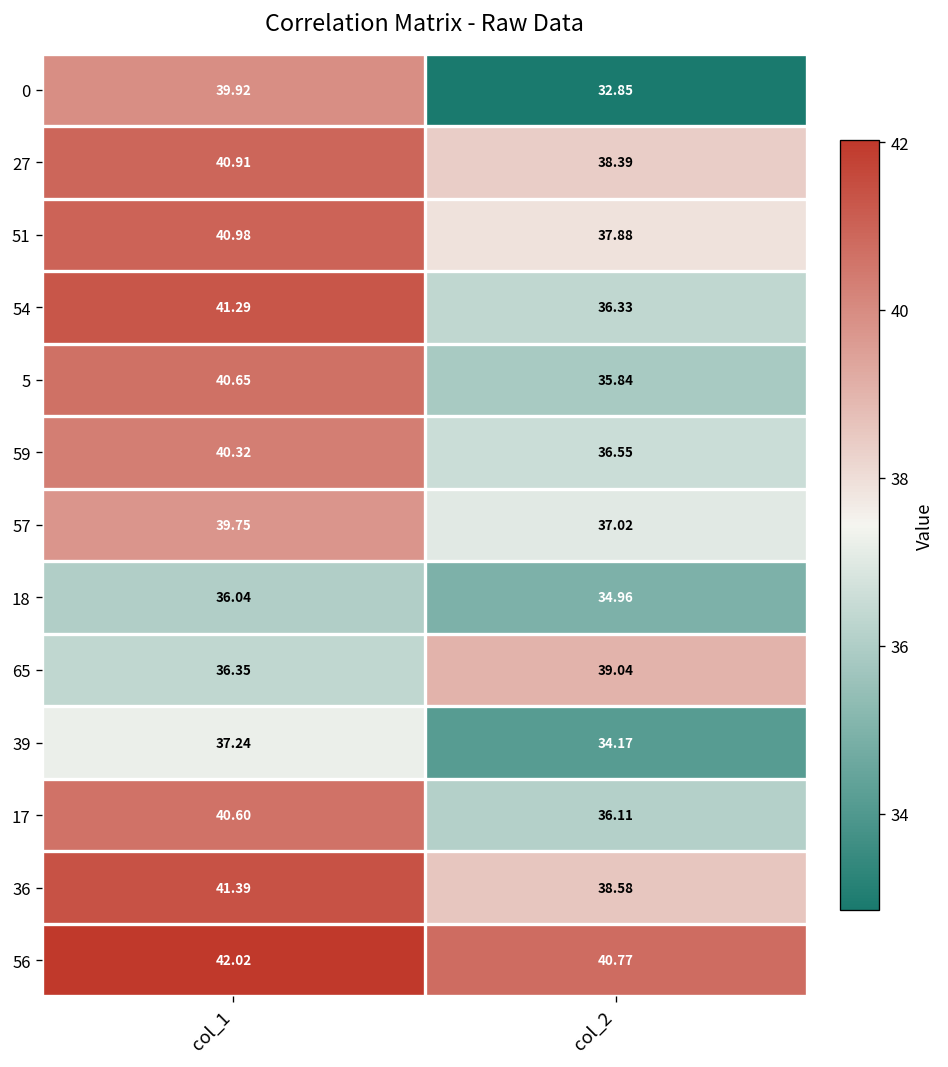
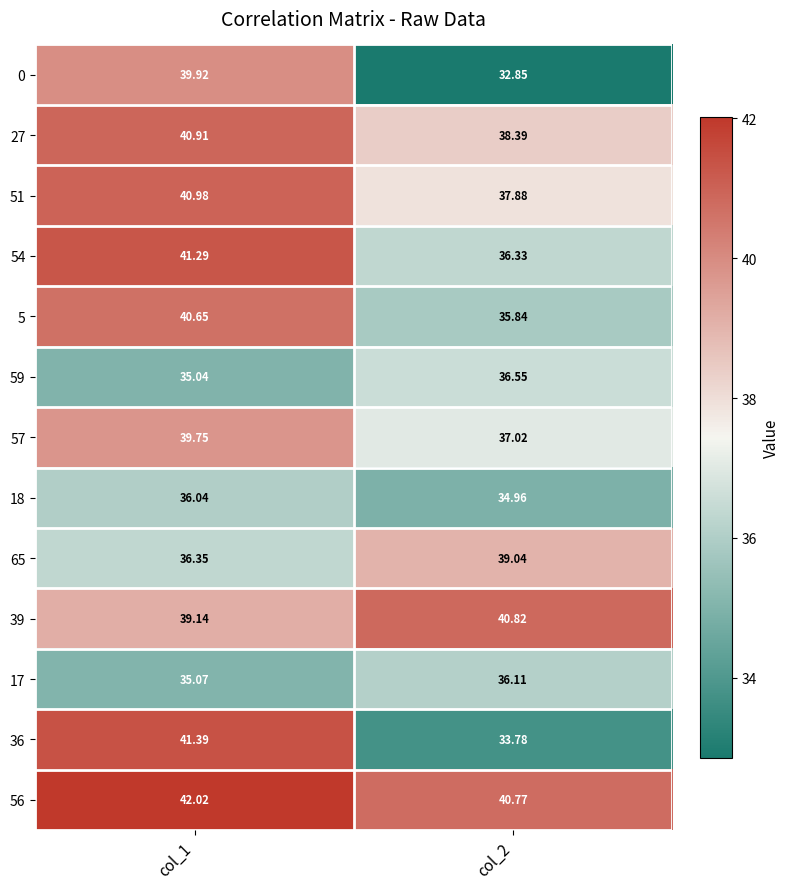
  {
    "0": {
      "col_1": 39.92,
      "col_2": 32.85
    },
    "27": {
      "col_1": 40.91,
      "col_2": 38.39
    },
    "51": {
      "col_1": 40.98,
      "col_2": 37.88
    },
    "54": {
      "col_1": 41.29,
      "col_2": 36.33
    },
    "5": {
      "col_1": 40.65,
      "col_2": 35.84
    },
    "59": {
-     "col_1": 40.32,
+     "col_1": 35.04,
      "col_2": 36.55
    },
    "57": {
      "col_1": 39.75,
      "col_2": 37.02
    },
    "18": {
      "col_1": 36.04,
      "col_2": 34.96
    },
    "65": {
      "col_1": 36.35,
      "col_2": 39.04
    },
    "39": {
-     "col_1": 37.24,
-     "col_2": 34.17
+     "col_1": 39.14,
+     "col_2": 40.82
    },
    "17": {
-     "col_1": 40.60,
+     "col_1": 35.07,
      "col_2": 36.11
    },
    "36": {
      "col_1": 41.39,
-     "col_2": 38.58
+     "col_2": 33.78
    },
    "56": {
      "col_1": 42.02,
      "col_2": 40.77
    }
  }
